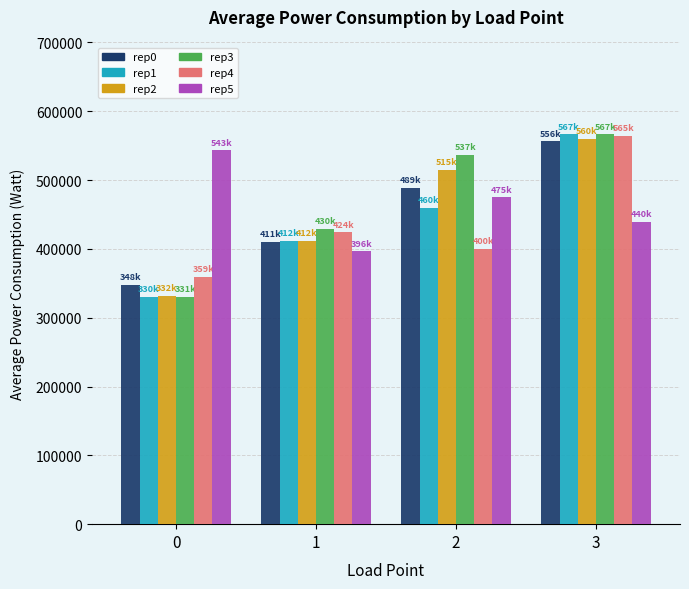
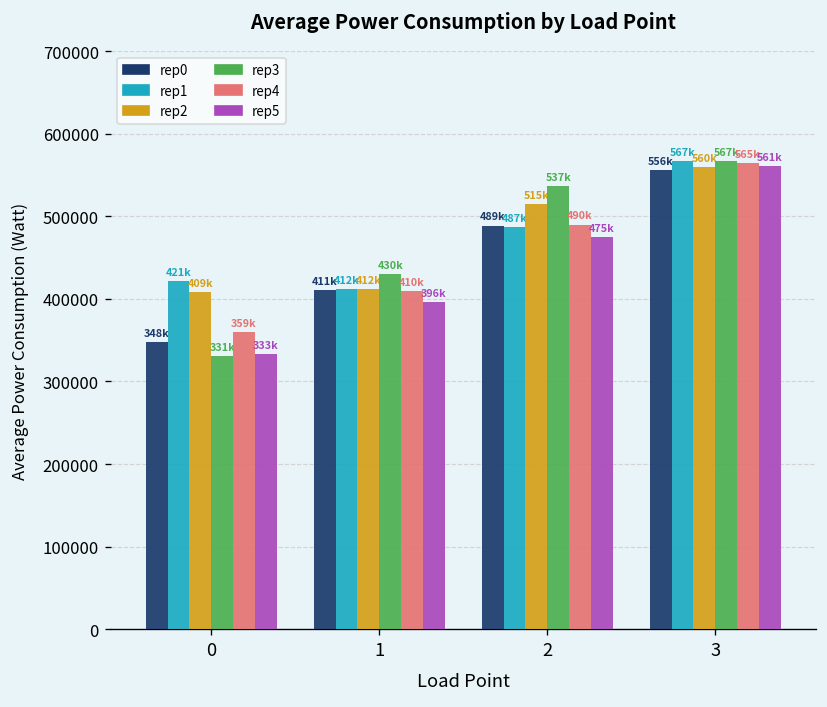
  {
    "rep0": {
      "0": "348k",
      "1": "411k",
      "2": "489k",
      "3": "556k"
    },
    "rep1": {
-     "0": "330k",
-     "2": "460k",
+     "0": "421k",
+     "2": "487k",
      "3": "567k"
    },
    "rep2": {
-     "0": "332k",
+     "0": "409k",
      "2": "515k",
      "3": "560k"
    },
    "rep3": {
      "0": "331k",
      "1": "430k",
      "2": "537k",
      "3": "567k"
    },
    "rep4": {
      "0": "359k",
-     "1": "424k",
-     "2": "400k",
+     "1": "410k",
+     "2": "490k",
      "3": "565k"
    },
    "rep5": {
-     "0": "543k",
+     "0": "333k",
      "1": "396k",
      "2": "475k",
-     "3": "440k"
+     "3": "561k"
    }
  }
